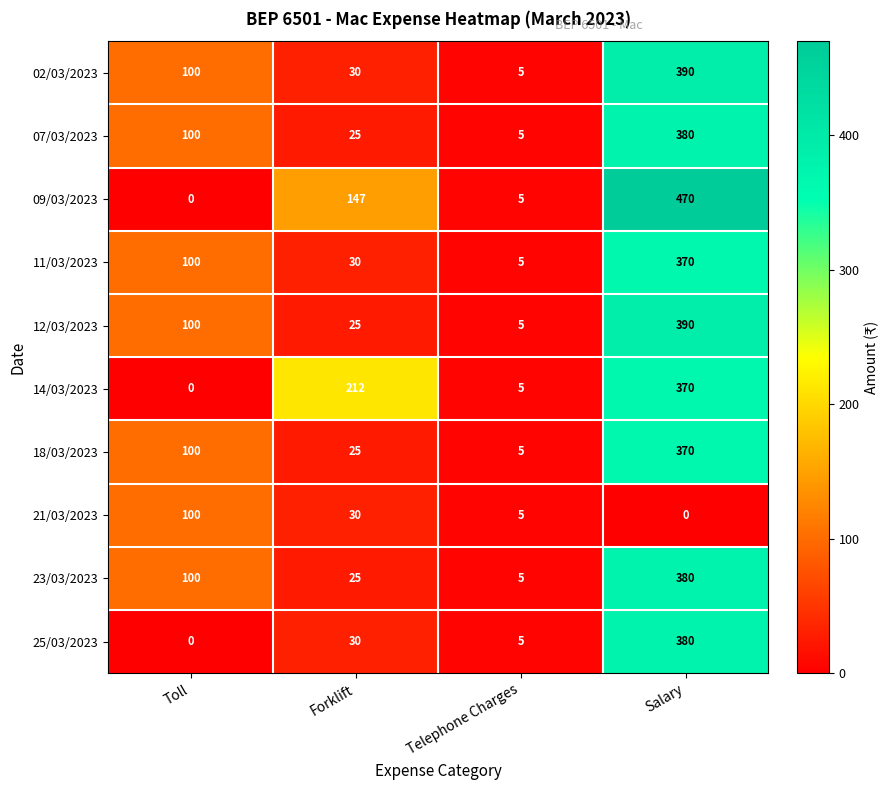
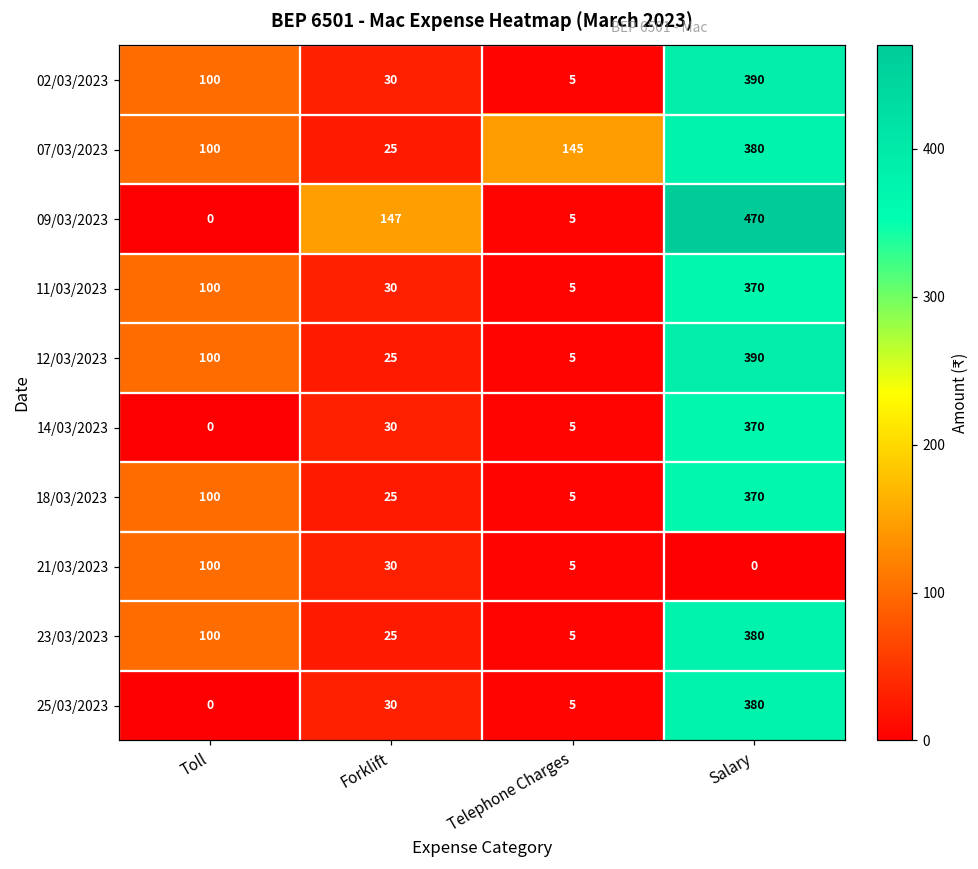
  {
    "02/03/2023": {
      "Toll": 100,
      "Forklift": 30,
      "Telephone Charges": 5,
      "Salary": 390
    },
    "07/03/2023": {
      "Toll": 100,
      "Forklift": 25,
-     "Telephone Charges": 5,
+     "Telephone Charges": 145,
      "Salary": 380
    },
    "09/03/2023": {
      "Toll": 0,
      "Forklift": 147,
      "Telephone Charges": 5,
      "Salary": 470
    },
    "11/03/2023": {
      "Toll": 100,
      "Forklift": 30,
      "Telephone Charges": 5,
      "Salary": 370
    },
    "12/03/2023": {
      "Toll": 100,
      "Forklift": 25,
      "Telephone Charges": 5,
      "Salary": 390
    },
    "14/03/2023": {
      "Toll": 0,
-     "Forklift": 212,
+     "Forklift": 30,
      "Telephone Charges": 5,
      "Salary": 370
    },
    "18/03/2023": {
      "Toll": 100,
      "Forklift": 25,
      "Telephone Charges": 5,
      "Salary": 370
    },
    "21/03/2023": {
      "Toll": 100,
      "Forklift": 30,
      "Telephone Charges": 5,
      "Salary": 0
    },
    "23/03/2023": {
      "Toll": 100,
      "Forklift": 25,
      "Telephone Charges": 5,
      "Salary": 380
    },
    "25/03/2023": {
      "Toll": 0,
      "Forklift": 30,
      "Telephone Charges": 5,
      "Salary": 380
    }
  }
